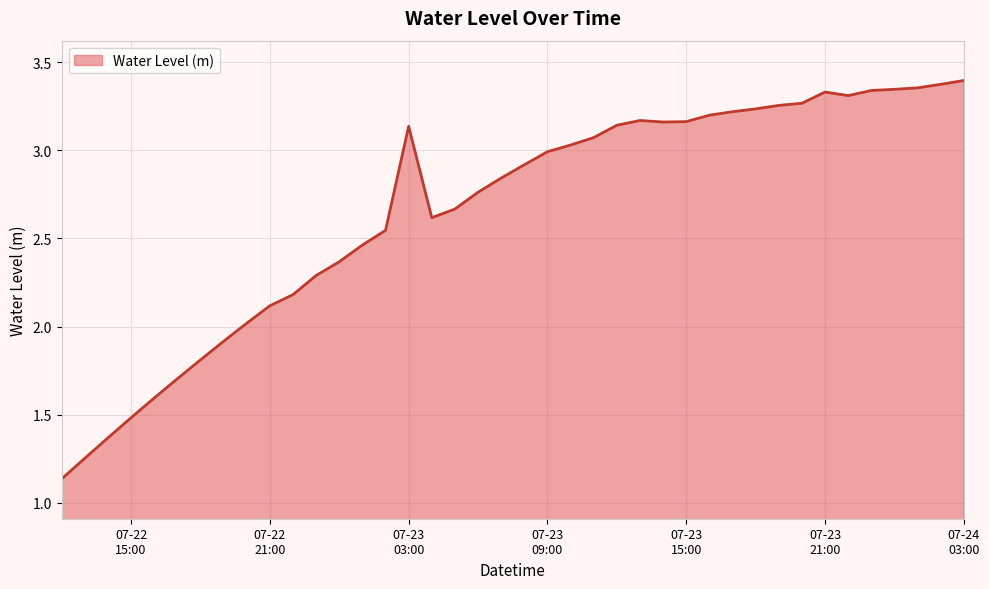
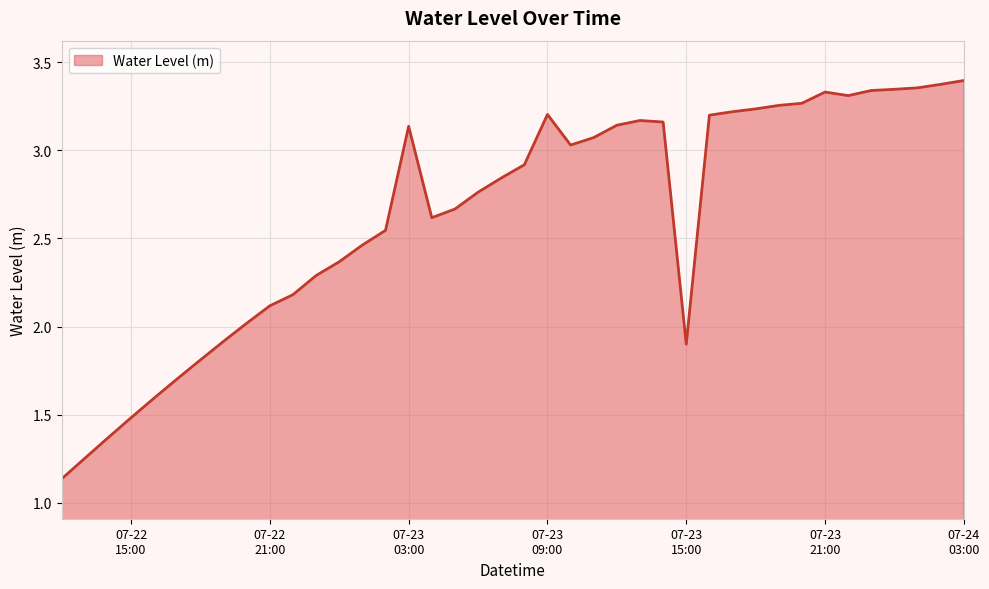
  {
    "07-22 15:00": 1.48,
    "07-22 21:00": 2.12,
    "07-23 03:00": 3.14,
-   "07-23 09:00": 2.99,
-   "07-23 15:00": 3.16,
+   "07-23 09:00": 3.20,
+   "07-23 15:00": 1.90,
    "07-23 21:00": 3.33,
    "07-24 03:00": 3.40
  }
